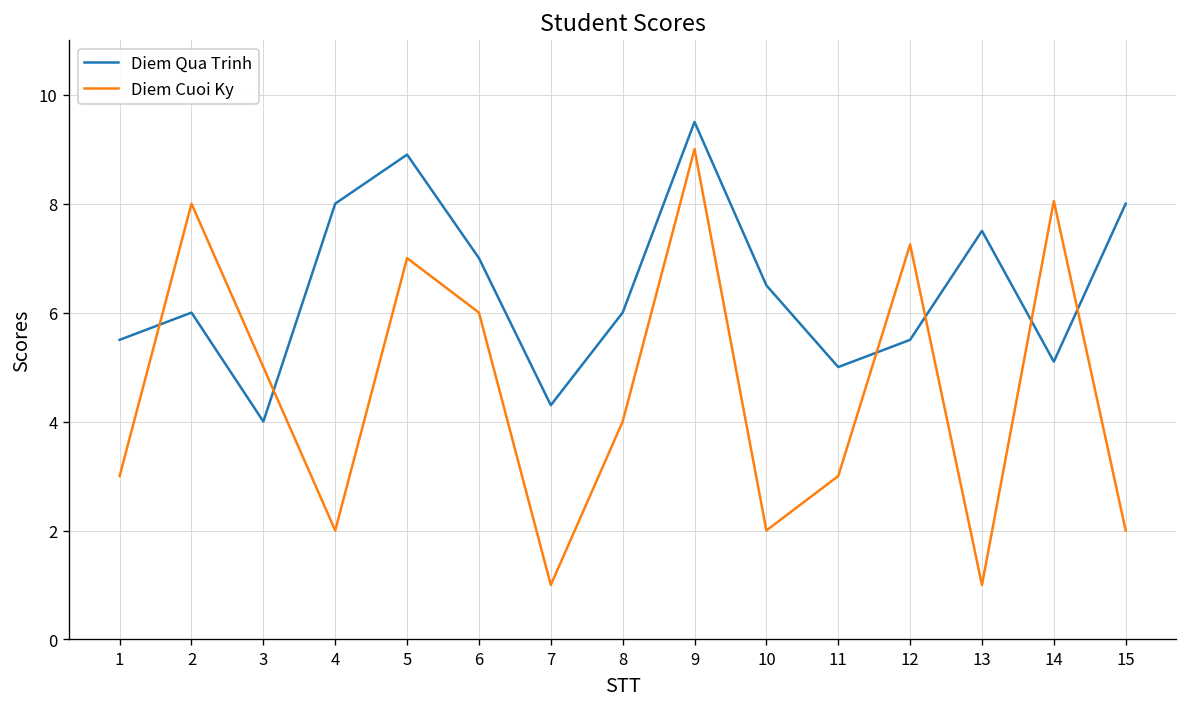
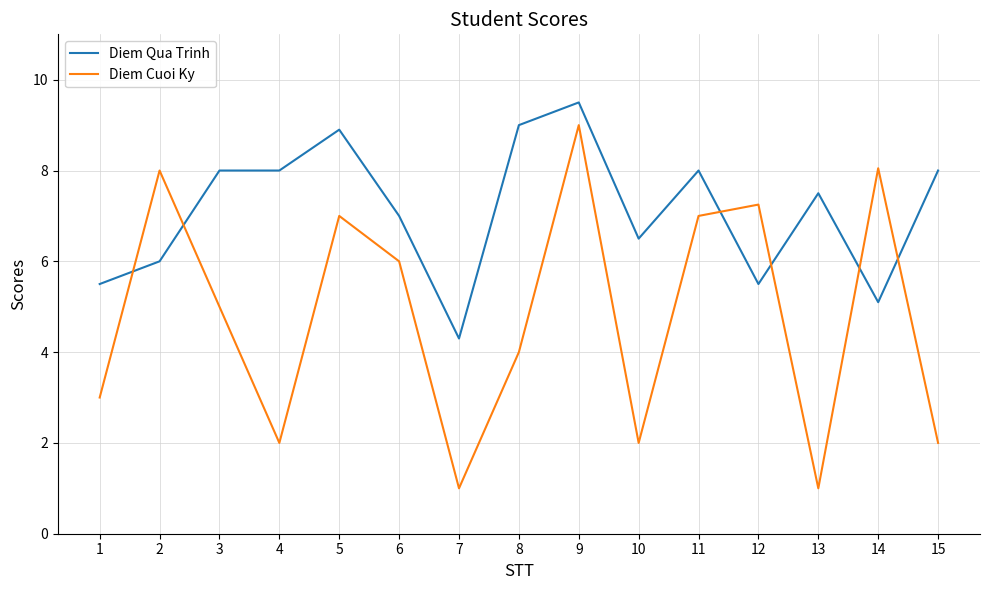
  {
    "Diem Qua Trinh": {
      "1": 5.5,
      "2": 6,
-     "3": 4,
+     "3": 8,
      "4": 8,
      "5": 8.9,
      "6": 7,
      "7": 4.3,
-     "8": 6,
+     "8": 9,
      "9": 9.5,
      "10": 6.5,
-     "11": 5,
+     "11": 8,
      "12": 5.5,
      "13": 7.5,
      "14": 5.1,
      "15": 8
    },
    "Diem Cuoi Ky": {
      "1": 3,
      "2": 8,
      "3": 5,
      "4": 2,
      "5": 7,
      "6": 6,
      "7": 1,
      "8": 4,
      "9": 9,
      "10": 2,
-     "11": 3,
+     "11": 7,
      "12": 7.3,
      "13": 1,
      "14": 8,
      "15": 2
    }
  }
